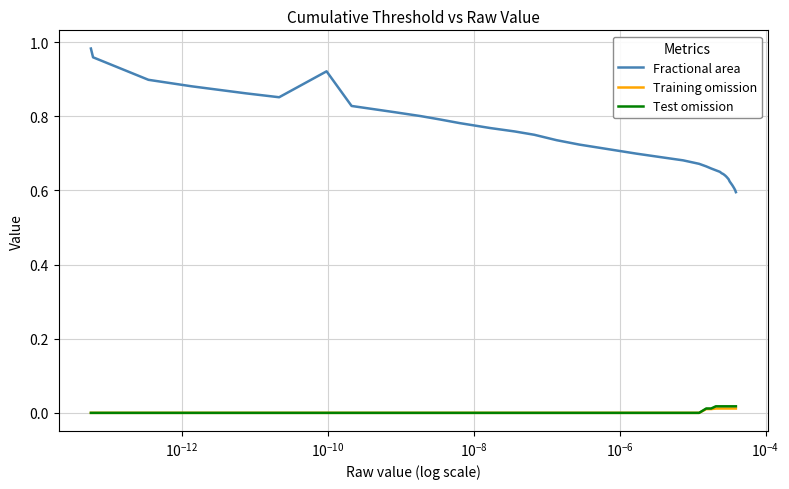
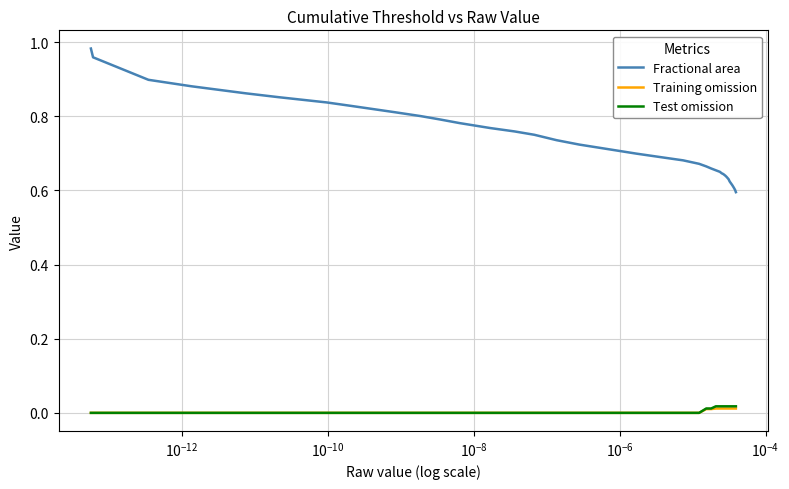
  {
    "Fractional area": {
-     "10^-10": 0.92
+     "10^-10": 0.84
    }
  }
